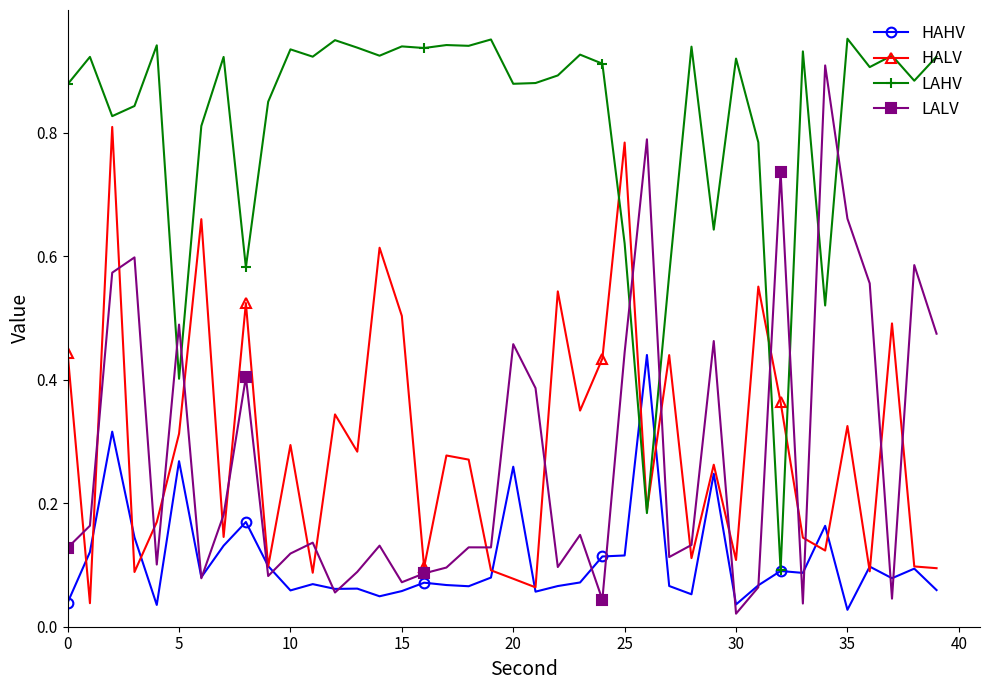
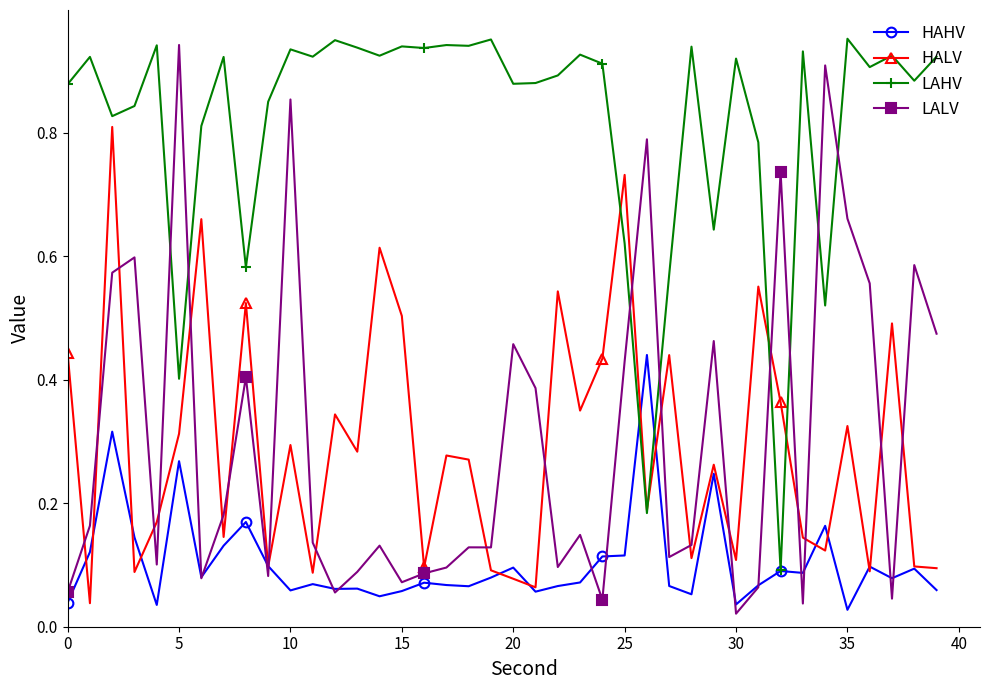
  {
    "HAHV": {
      "0": 0.04,
      "5": 0.27,
      "10": 0.06,
      "15": 0.06,
-     "20": 0.26,
+     "20": 0.10,
      "25": 0.12,
      "30": 0.04,
      "35": 0.03
    },
    "HALV": {
      "0": 0.44,
      "5": 0.31,
      "10": 0.29,
      "15": 0.50,
      "20": 0.08,
-     "25": 0.78,
+     "25": 0.73,
      "30": 0.11,
      "35": 0.32
    },
    "LAHV": {
      "0": 0.88,
      "5": 0.40,
      "10": 0.93,
      "15": 0.94,
      "20": 0.88,
      "25": 0.62,
      "30": 0.92,
      "35": 0.95
    },
    "LALV": {
-     "0": 0.13,
-     "5": 0.49,
-     "10": 0.12,
+     "0": 0.06,
+     "5": 0.94,
+     "10": 0.85,
      "15": 0.07,
      "20": 0.46,
-     "25": 0.44,
+     "25": 0.43,
      "30": 0.02,
      "35": 0.66
    }
  }
